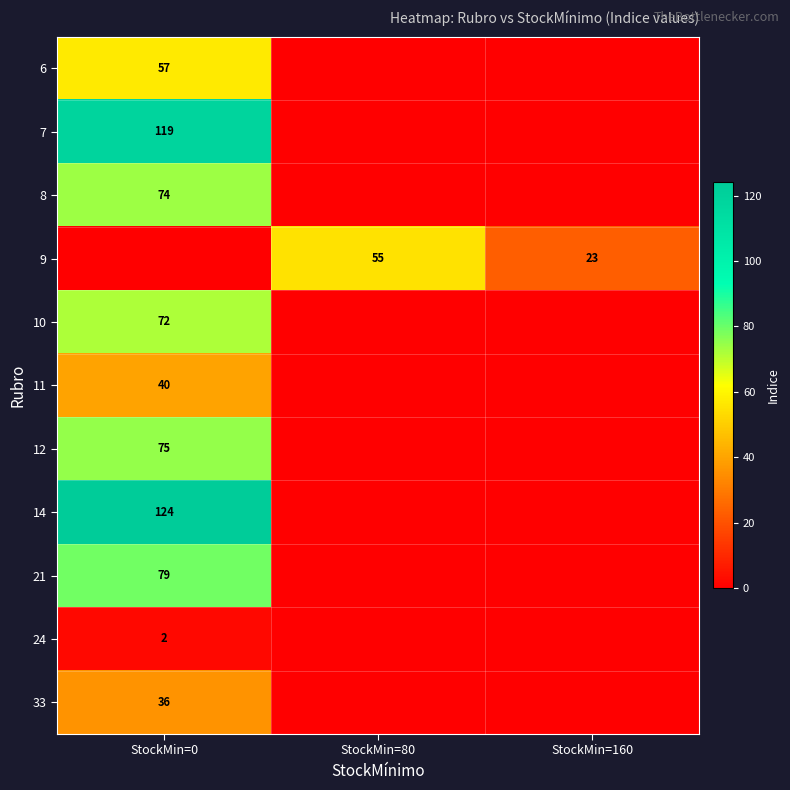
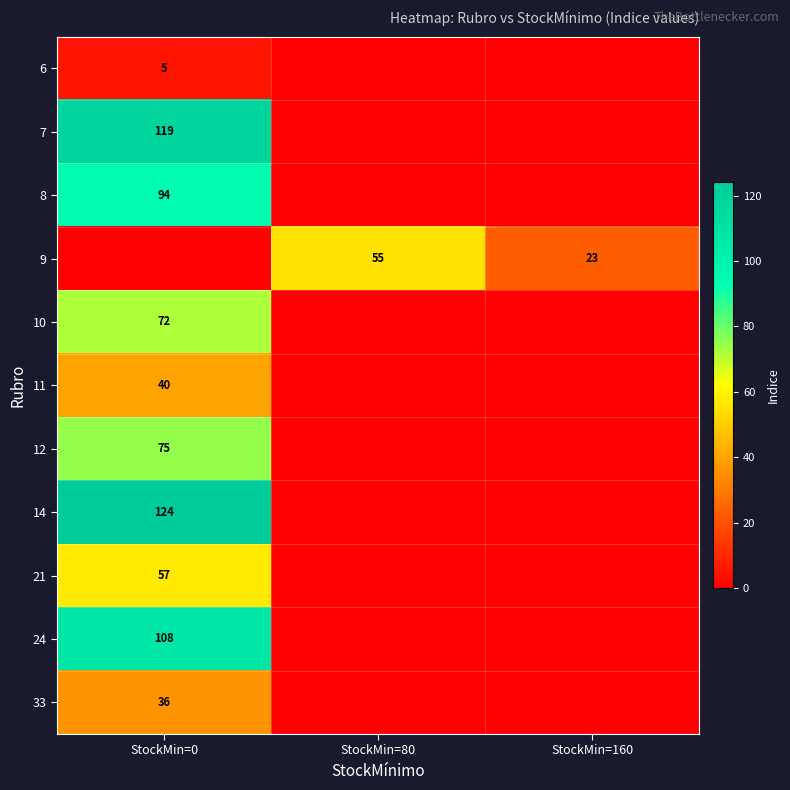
  {
    "6": {
-     "StockMin=0": 57
+     "StockMin=0": 5
    },
    "7": {
      "StockMin=0": 119
    },
    "8": {
-     "StockMin=0": 74
+     "StockMin=0": 94
    },
    "9": {
      "StockMin=80": 55,
      "StockMin=160": 23
    },
    "10": {
      "StockMin=0": 72
    },
    "11": {
      "StockMin=0": 40
    },
    "12": {
      "StockMin=0": 75
    },
    "14": {
      "StockMin=0": 124
    },
    "21": {
-     "StockMin=0": 79
+     "StockMin=0": 57
    },
    "24": {
-     "StockMin=0": 2
+     "StockMin=0": 108
    },
    "33": {
      "StockMin=0": 36
    }
  }
